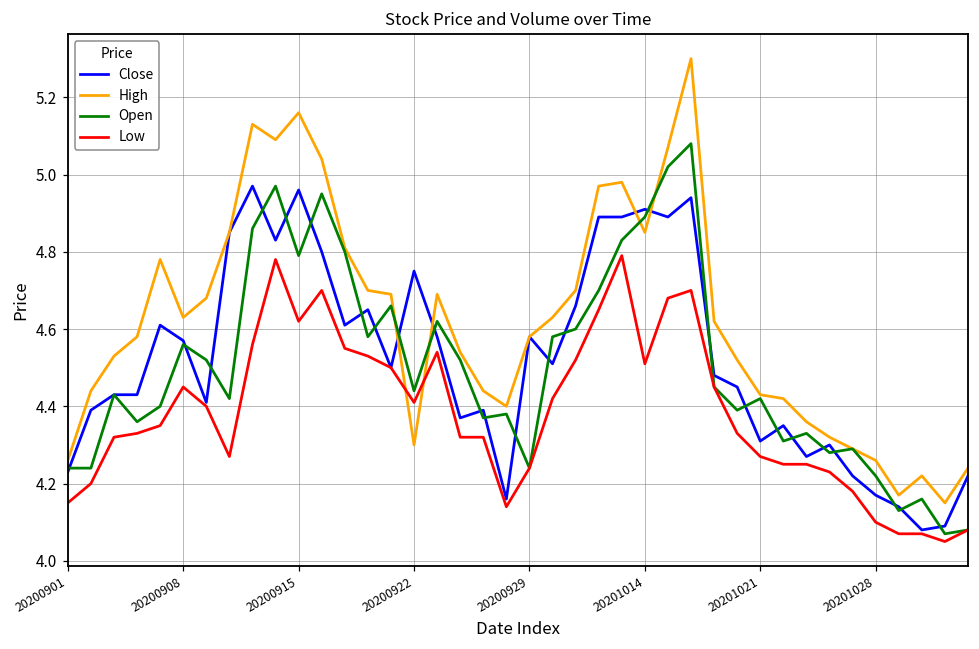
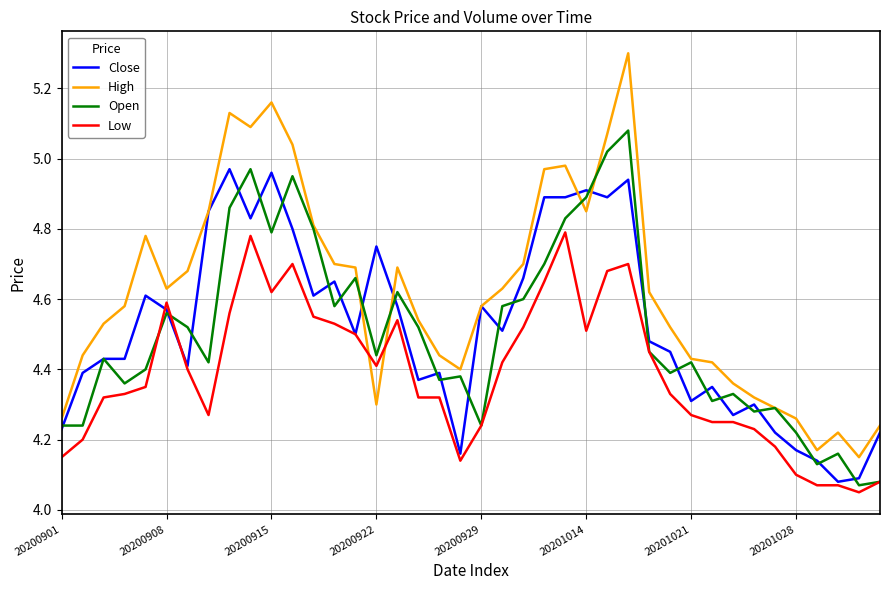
  {
    "Close": {
      "20200901": 4.23,
      "20200908": 4.57,
      "20200915": 4.96,
      "20200922": 4.75,
      "20201014": 4.91,
      "20201021": 4.31,
      "20201028": 4.17
    },
    "High": {
      "20200901": 4.26,
      "20200908": 4.63,
      "20200915": 5.16,
      "20200922": 4.30,
      "20201014": 4.85,
      "20201021": 4.43,
      "20201028": 4.26
    },
    "Open": {
      "20200901": 4.24,
      "20200908": 4.56,
      "20200915": 4.79,
      "20200922": 4.44,
      "20201014": 4.89,
      "20201021": 4.42,
      "20201028": 4.22
    },
    "Low": {
      "20200901": 4.15,
-     "20200908": 4.45,
+     "20200908": 4.59,
      "20200915": 4.62,
      "20200922": 4.41,
      "20201014": 4.51,
      "20201021": 4.27,
      "20201028": 4.10
    }
  }
